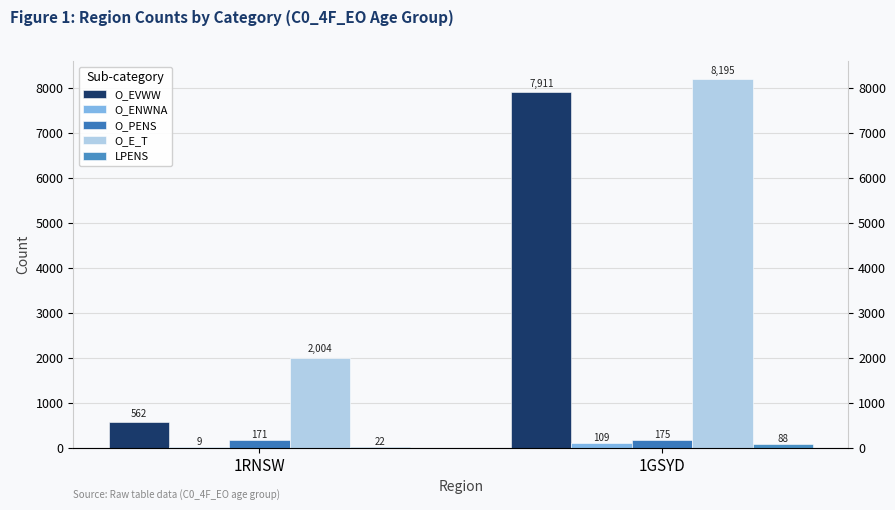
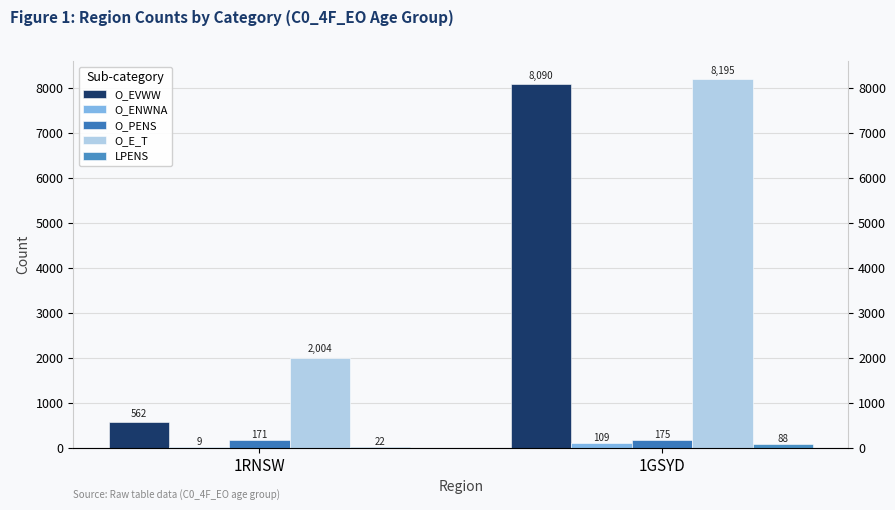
  {
    "O_EVWW": {
      "1RNSW": "562",
-     "1GSYD": "7,911"
+     "1GSYD": "8,090"
    }
  }
